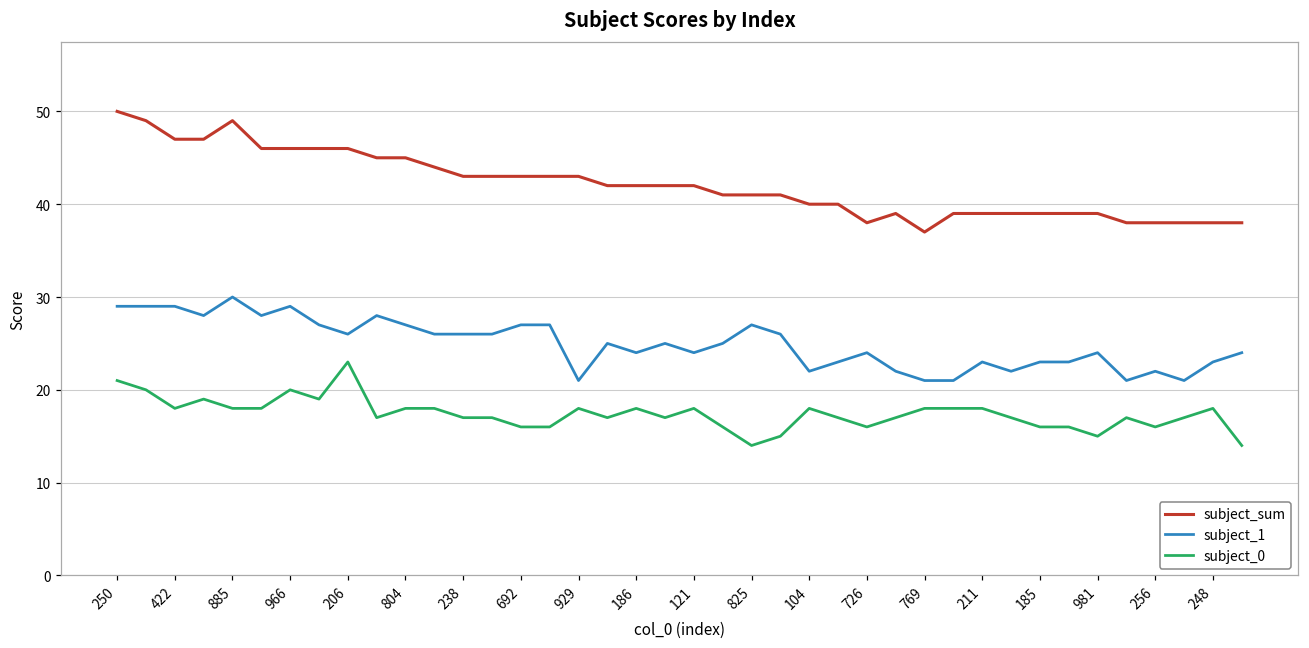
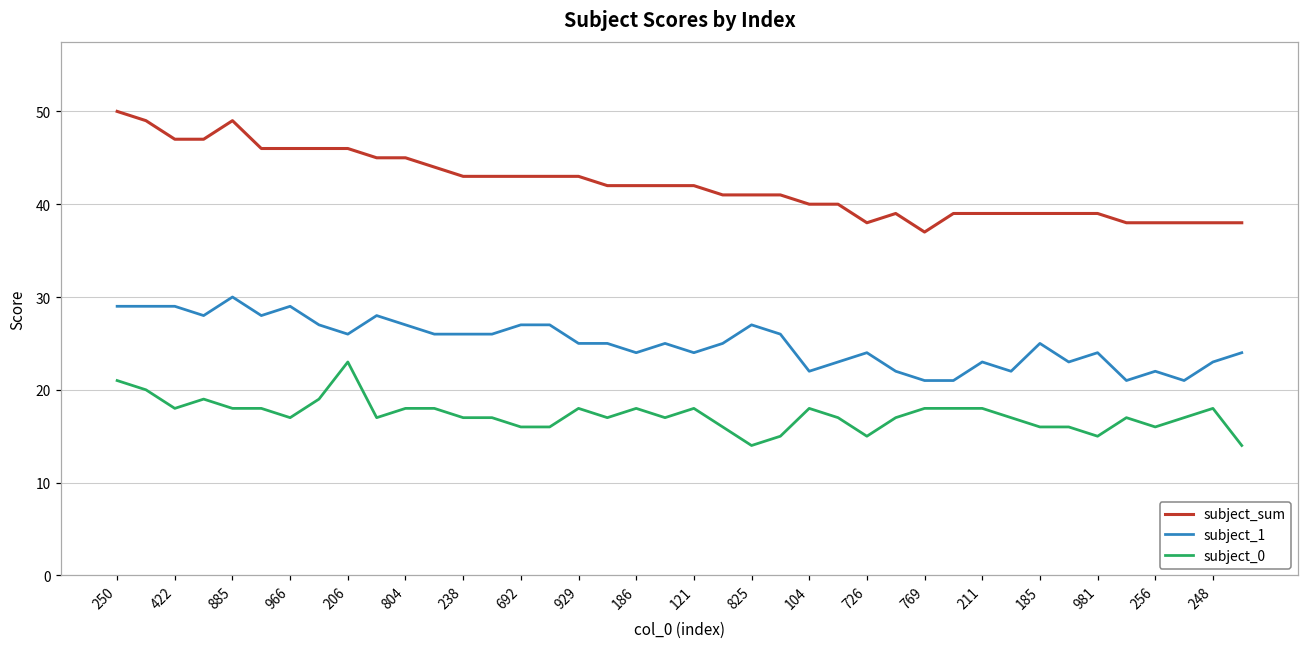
  {
    "subject_sum": {
      "250": 50,
      "422": 47,
      "885": 49,
      "966": 46,
      "206": 46,
      "804": 45,
      "238": 43,
      "692": 43,
      "929": 43,
      "186": 42,
      "121": 42,
      "825": 41,
      "104": 40,
      "726": 38,
      "769": 37,
      "211": 39,
      "185": 39,
      "981": 39,
      "256": 38,
      "248": 38
    },
    "subject_1": {
      "250": 29,
      "422": 29,
      "885": 30,
      "966": 29,
      "206": 26,
      "804": 27,
      "238": 26,
      "692": 27,
-     "929": 21,
+     "929": 25,
      "186": 24,
      "121": 24,
      "825": 27,
      "104": 22,
      "726": 24,
      "769": 21,
      "211": 23,
-     "185": 23,
+     "185": 25,
      "981": 24,
      "256": 22,
      "248": 23
    },
    "subject_0": {
      "250": 21,
      "422": 18,
      "885": 18,
-     "966": 20,
+     "966": 17,
      "206": 23,
      "804": 18,
      "238": 17,
      "692": 16,
      "929": 18,
      "186": 18,
      "121": 18,
      "825": 14,
      "104": 18,
-     "726": 16,
+     "726": 15,
      "769": 18,
      "211": 18,
      "185": 16,
      "981": 15,
      "256": 16,
      "248": 18
    }
  }
